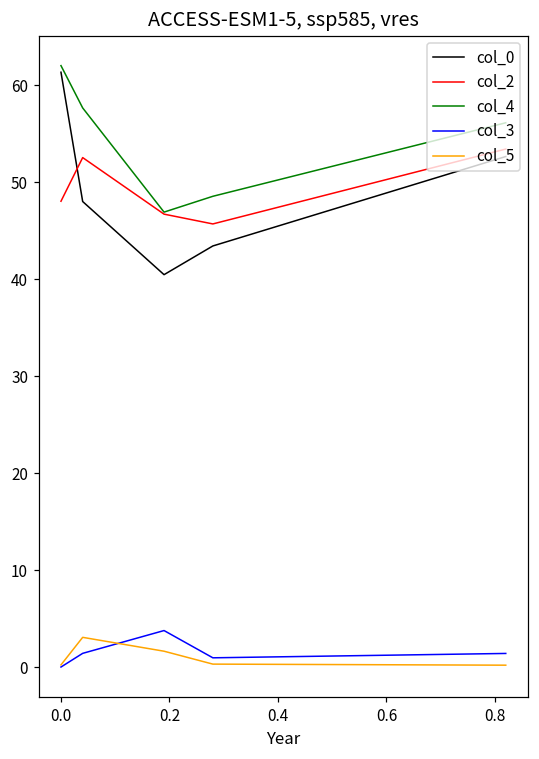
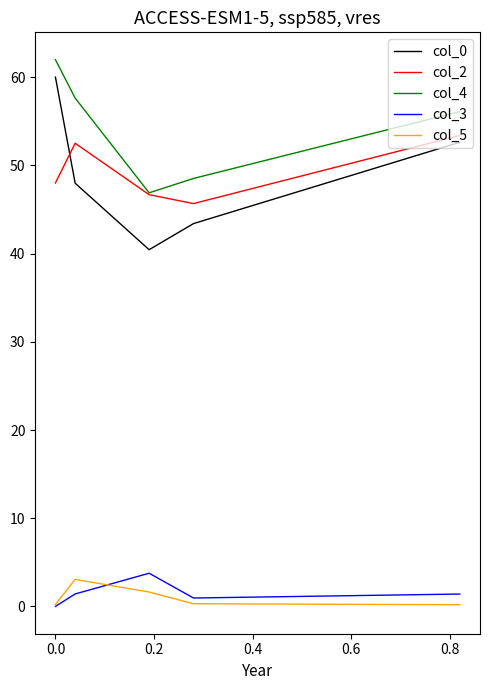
  {
    "col_0": {
-     "0.0": 61
+     "0.0": 60
    },
    "col_2": {
      "0.0": 48
    },
    "col_4": {
      "0.0": 62
    }
  }
